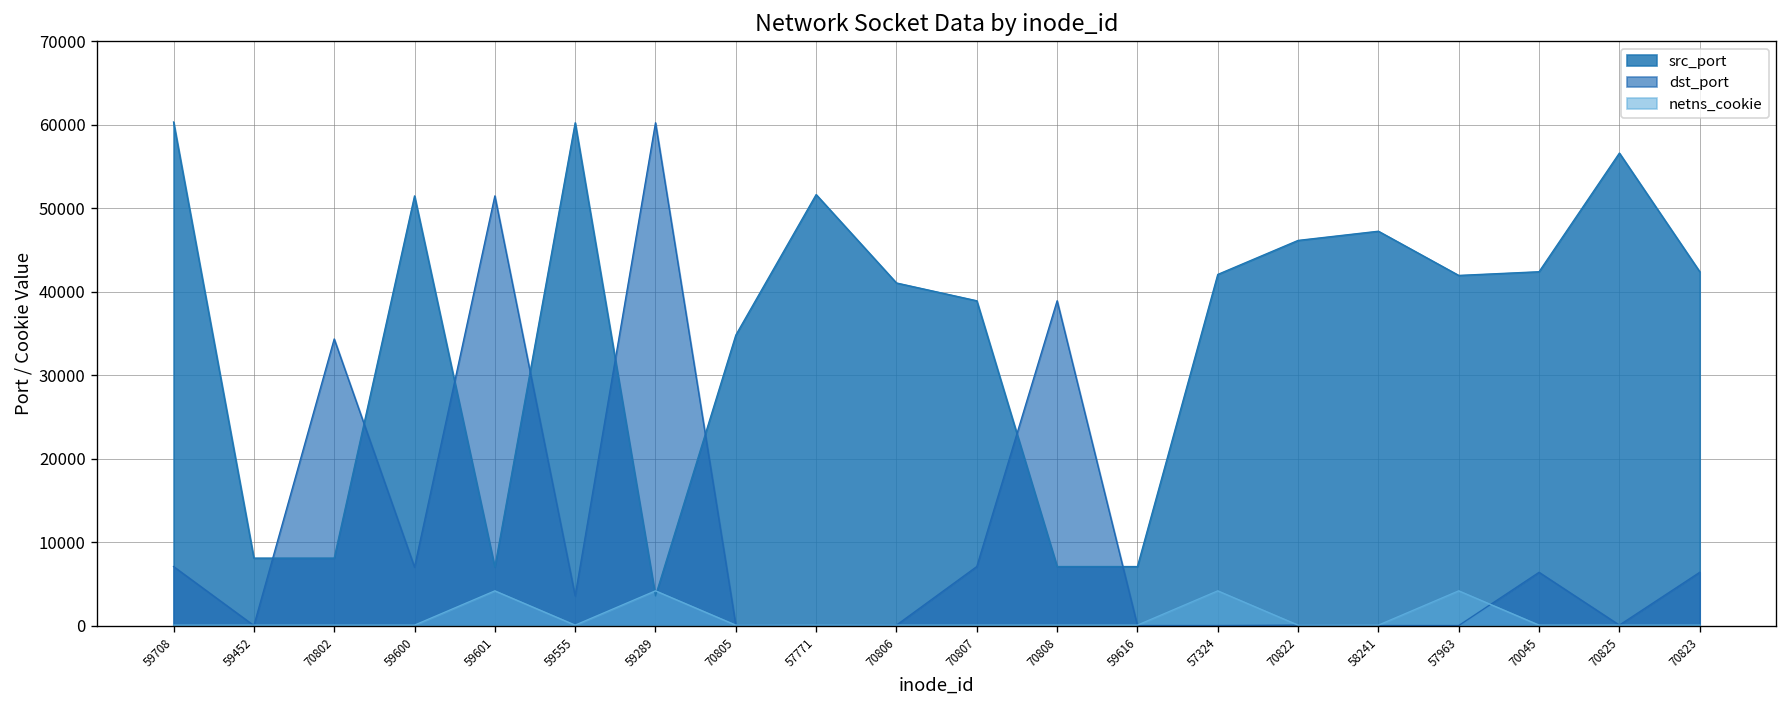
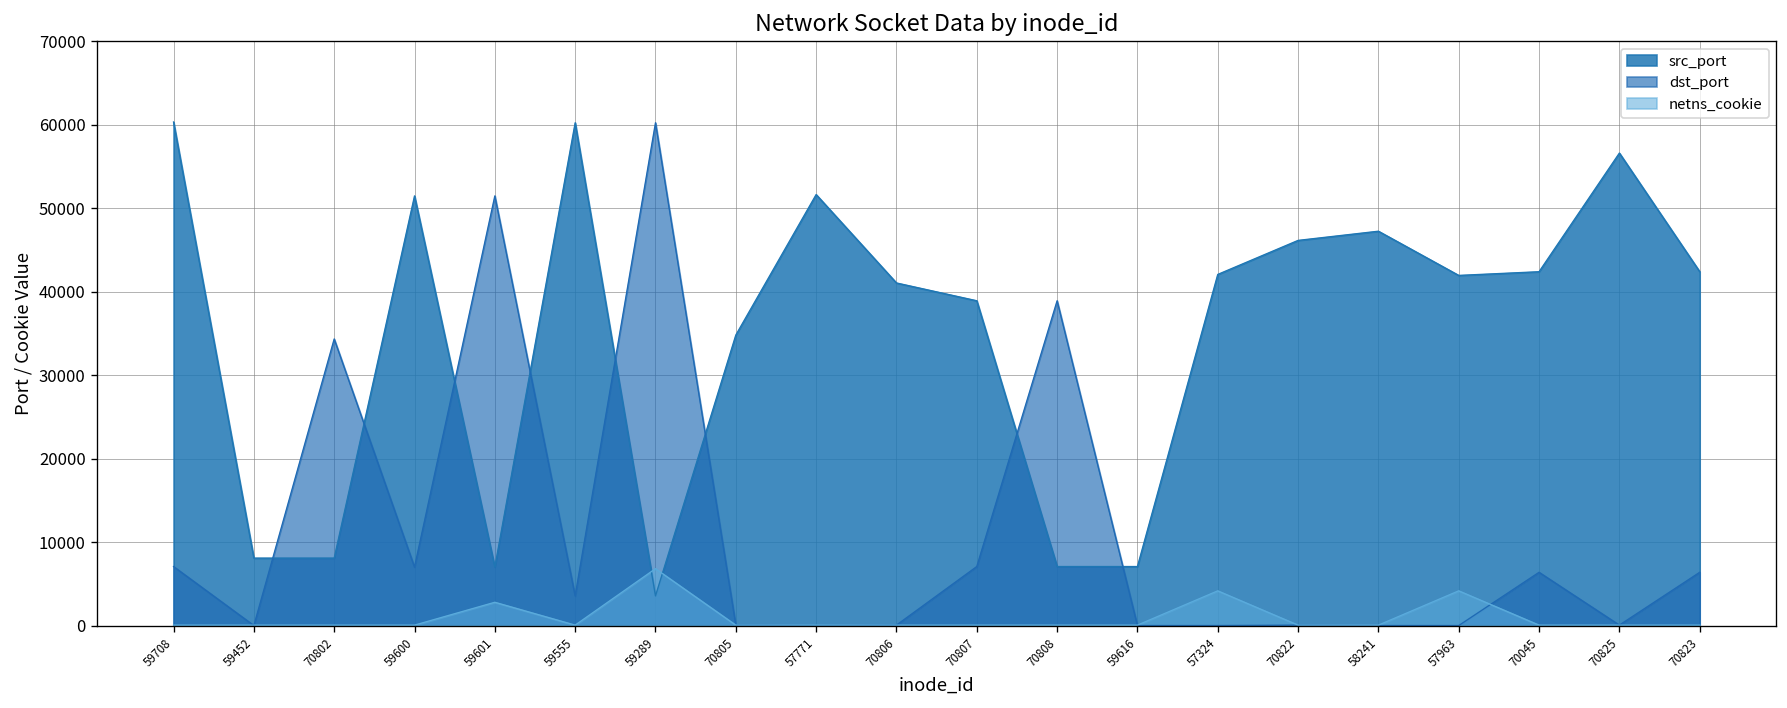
  {
    "netns_cookie": {
      "59708": 0,
      "70802": 0,
      "59600": 0,
-     "59601": 4000,
+     "59601": 3000,
      "59555": 0,
-     "59289": 4000,
+     "59289": 7000,
      "70807": 0,
      "70808": 0,
      "57324": 4000,
      "57963": 4000,
      "70045": 0,
      "70823": 0
    }
  }
